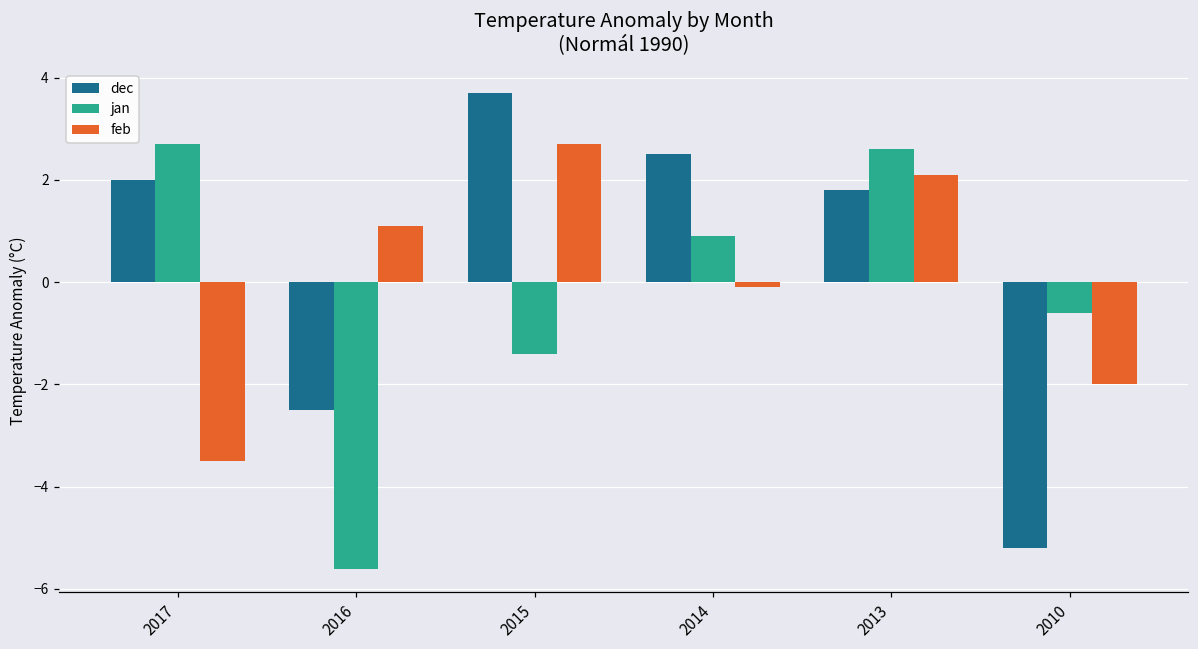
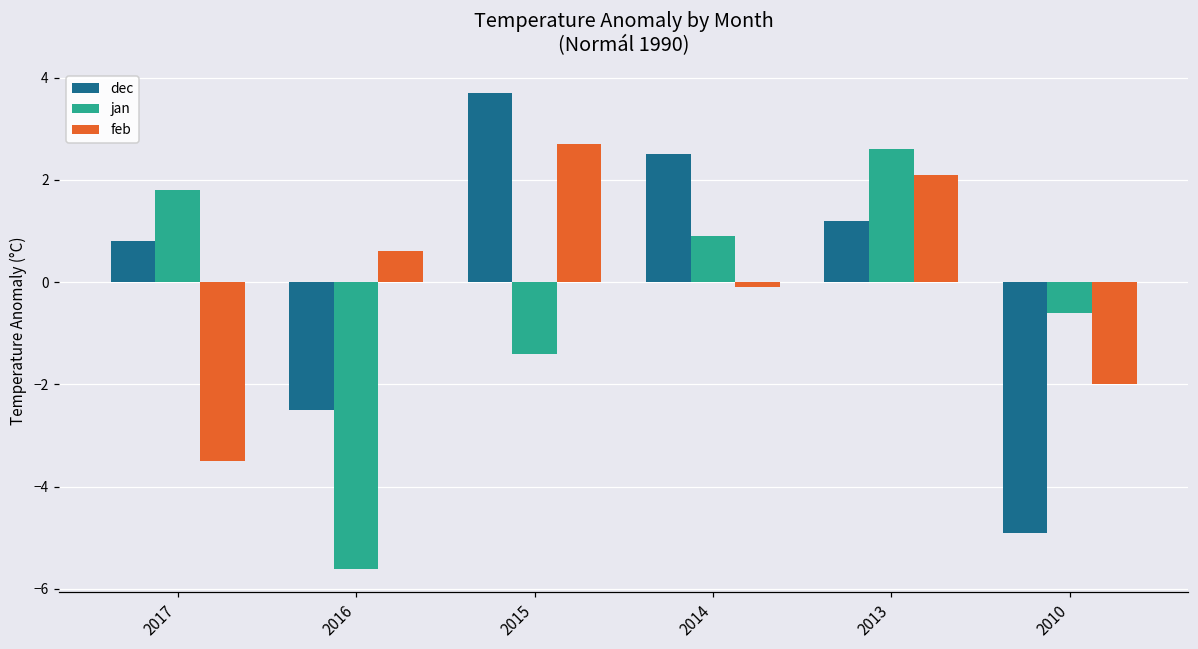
  {
    "dec": {
-     "2017": 2.0,
+     "2017": 0.8,
      "2016": -2.5,
      "2015": 3.7,
      "2014": 2.5,
-     "2013": 1.8,
-     "2010": -5.2
+     "2013": 1.2,
+     "2010": -4.9
    },
    "jan": {
-     "2017": 2.7,
+     "2017": 1.8,
      "2016": -5.6,
      "2015": -1.4,
      "2014": 0.9,
      "2013": 2.6,
      "2010": -0.6
    },
    "feb": {
      "2017": -3.5,
-     "2016": 1.1,
+     "2016": 0.6,
      "2015": 2.7,
      "2014": -0.1,
      "2013": 2.1,
      "2010": -2.0
    }
  }
